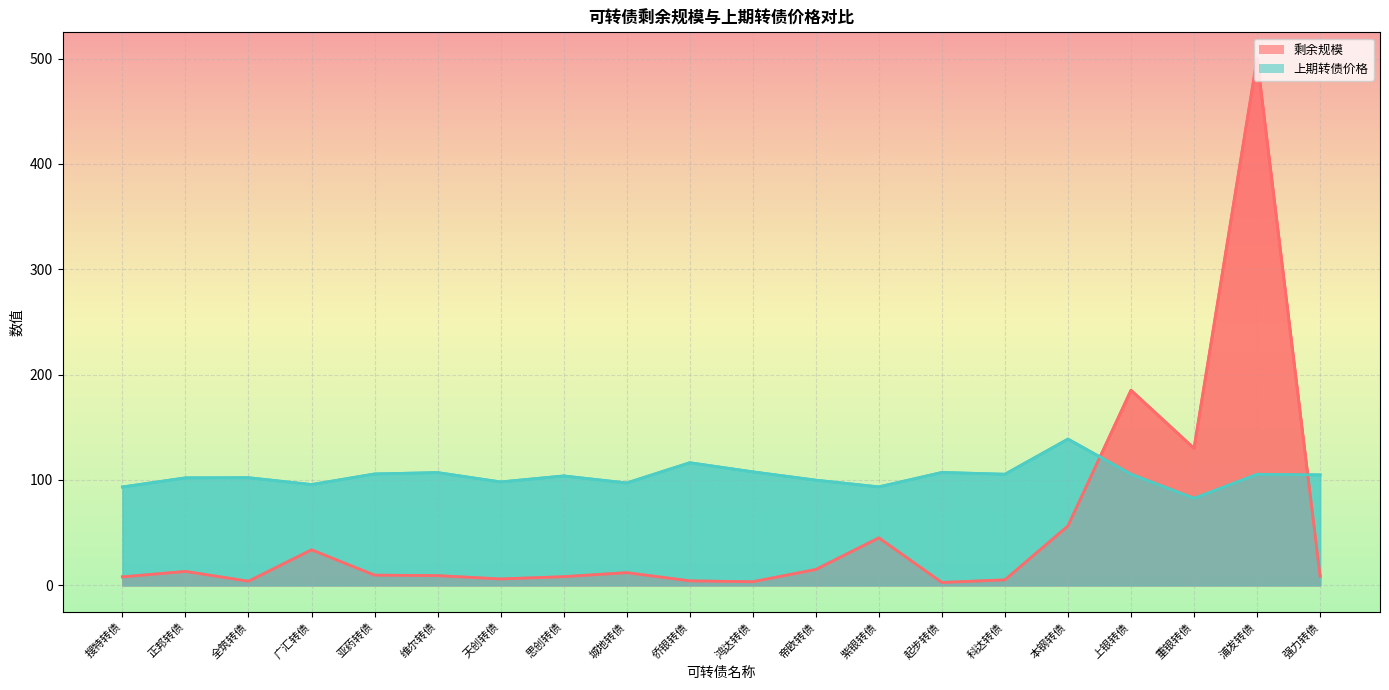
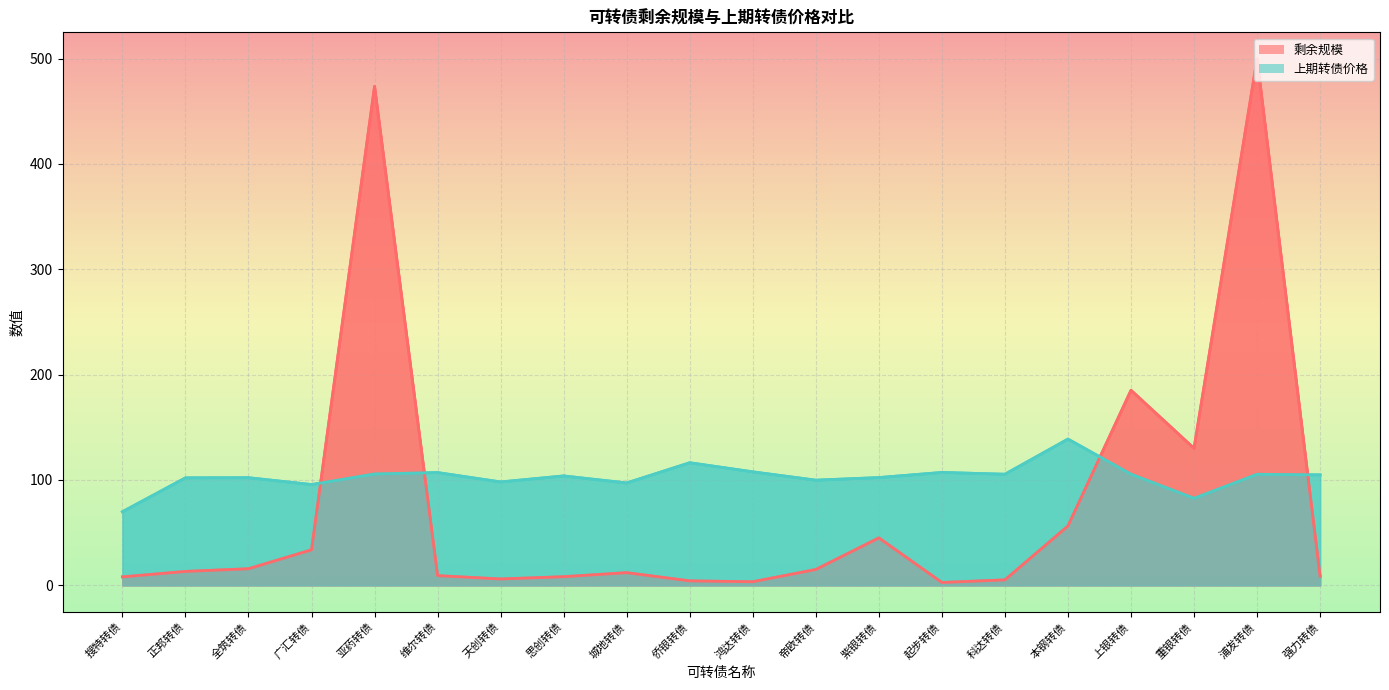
  {
    "剩余规模": {
      "搜特转债": 8,
      "正邦转债": 13,
-     "全筑转债": 4,
+     "全筑转债": 16,
      "广汇转债": 34,
-     "亚药转债": 10,
+     "亚药转债": 474,
      "维尔转债": 9,
      "天创转债": 6,
      "思创转债": 8,
      "城地转债": 12,
      "侨银转债": 4,
      "鸿达转债": 3,
      "帝欧转债": 15,
      "紫银转债": 45,
      "起步转债": 3,
      "科达转债": 5,
      "本钢转债": 56,
      "上银转债": 185,
      "重银转债": 130,
      "强力转债": 8
    },
    "上期转债价格": {
-     "搜特转债": 93,
+     "搜特转债": 70,
      "正邦转债": 102,
      "全筑转债": 102,
      "广汇转债": 96,
      "亚药转债": 106,
      "维尔转债": 107,
      "天创转债": 98,
      "思创转债": 104,
      "城地转债": 97,
      "侨银转债": 116,
      "鸿达转债": 108,
      "帝欧转债": 100,
-     "紫银转债": 93,
+     "紫银转债": 102,
      "起步转债": 107,
      "科达转债": 105,
      "本钢转债": 139,
      "上银转债": 105,
      "重银转债": 83,
      "浦发转债": 105,
      "强力转债": 105
    }
  }
